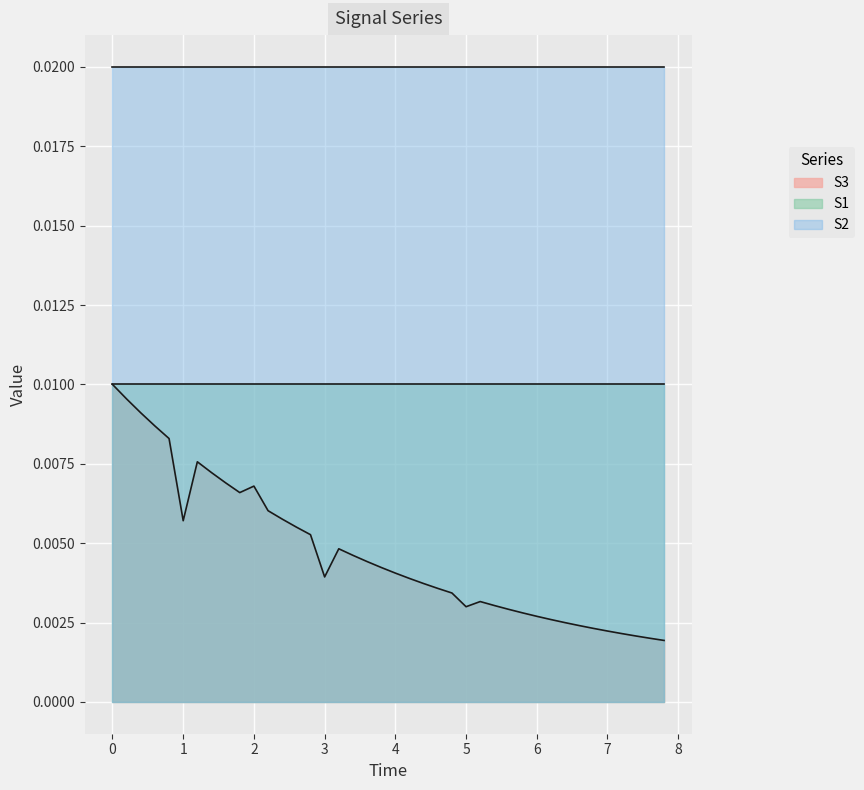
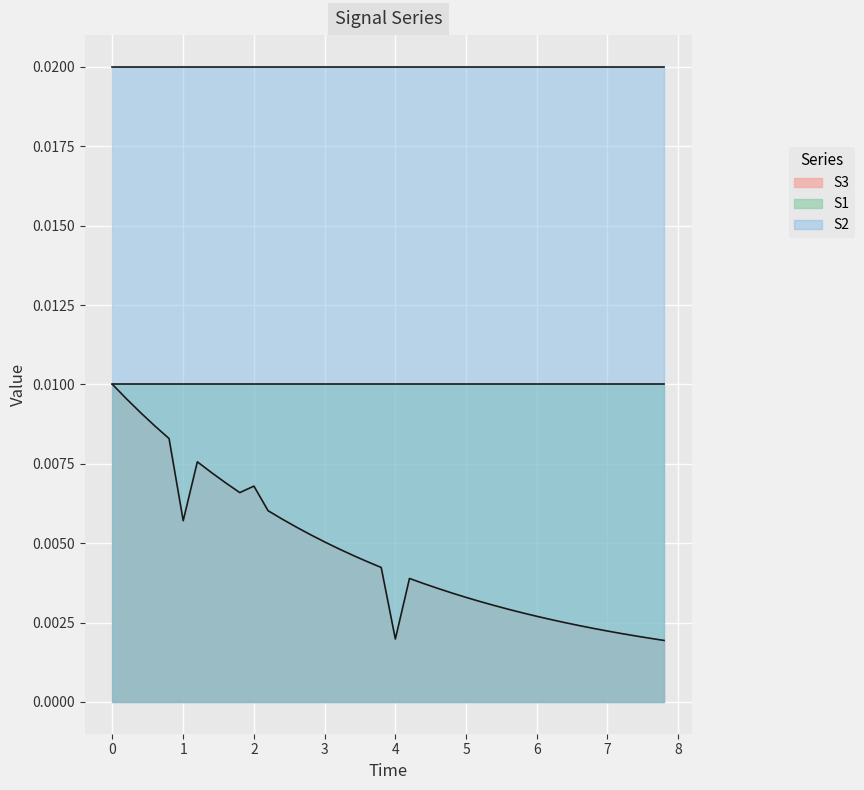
  {
    "S3": {
      "1": 0.0057,
      "2": 0.0068,
-     "3": 0.0039,
-     "4": 0.0041,
-     "5": 0.0030,
+     "3": 0.0050,
+     "4": 0.0020,
+     "5": 0.0033,
      "6": 0.0027,
      "7": 0.0022
    },
    "S1": {
      "1": 0.0100,
      "2": 0.0100,
      "3": 0.0100,
      "4": 0.0100,
      "5": 0.0100,
      "6": 0.0100,
      "7": 0.0100
    },
    "S2": {
      "0": 0.0200,
      "1": 0.0200,
      "2": 0.0200,
      "3": 0.0200,
      "4": 0.0200,
      "5": 0.0200,
      "6": 0.0200,
      "7": 0.0200
    }
  }
